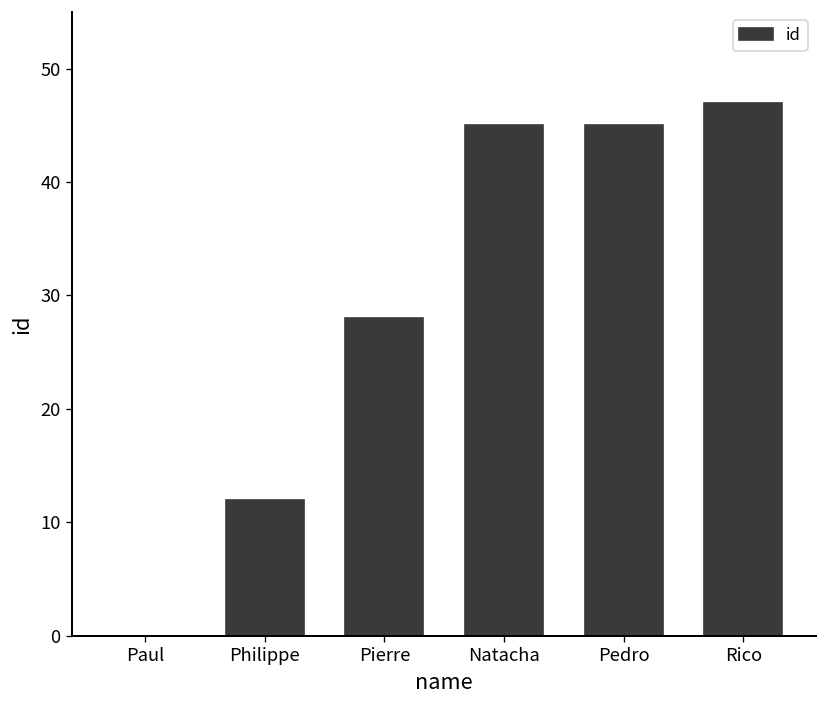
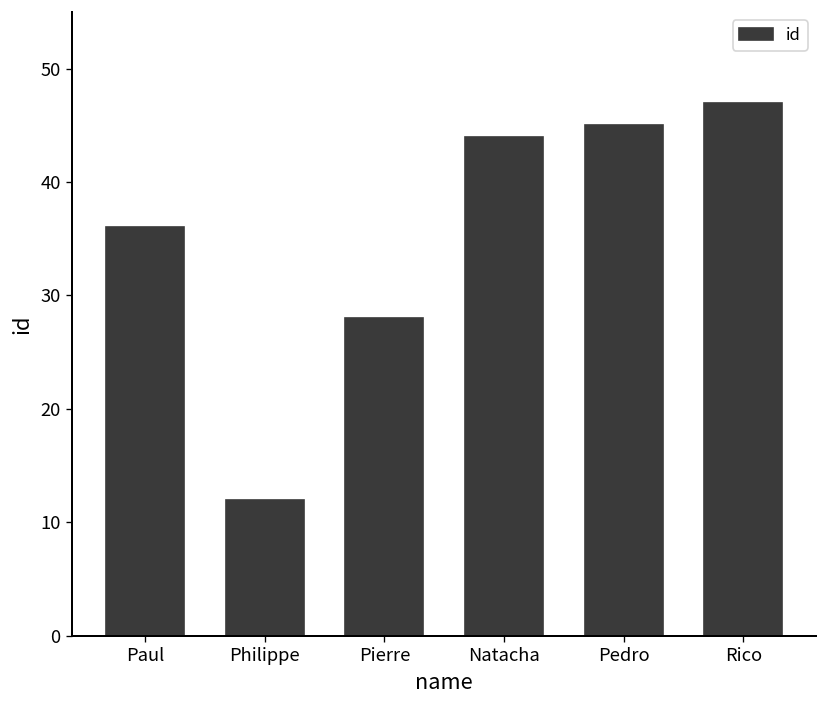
  {
-   "Paul": 0,
+   "Paul": 36,
    "Philippe": 12,
    "Pierre": 28,
-   "Natacha": 45,
+   "Natacha": 44,
    "Pedro": 45,
    "Rico": 47
  }
